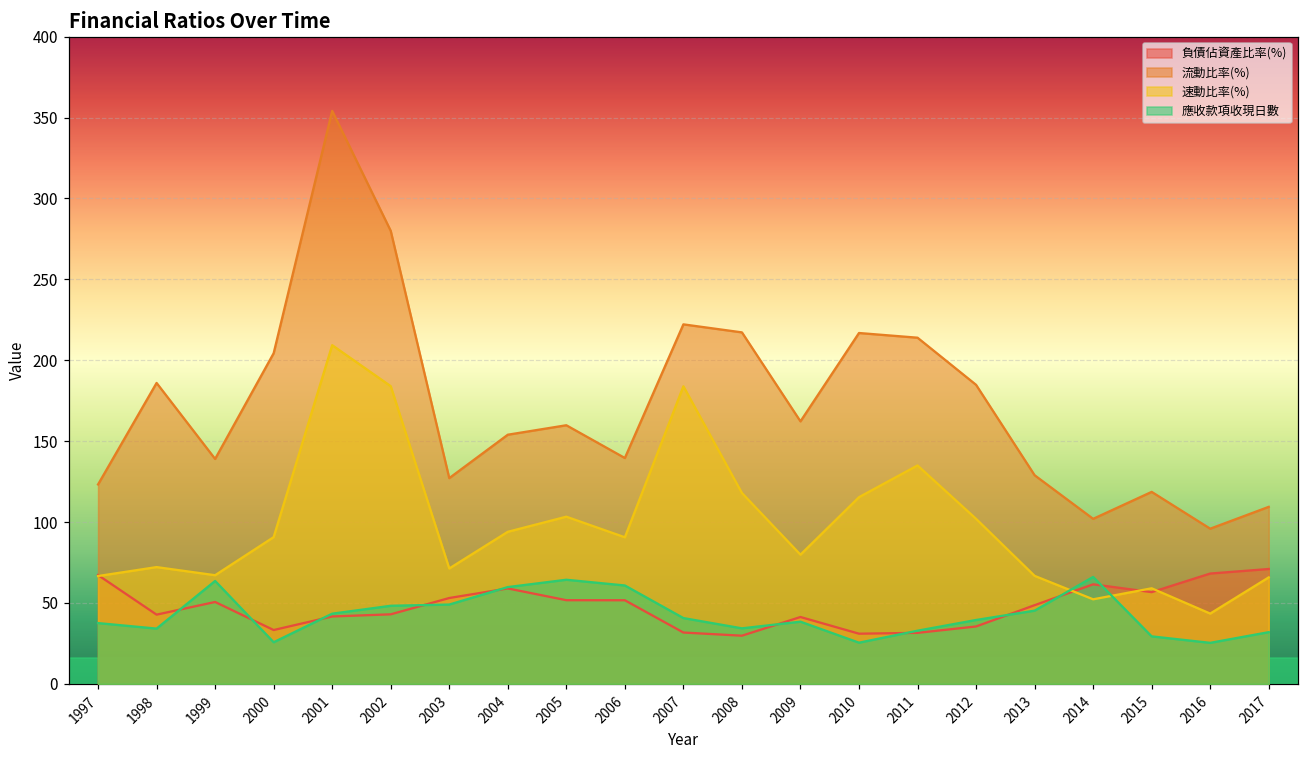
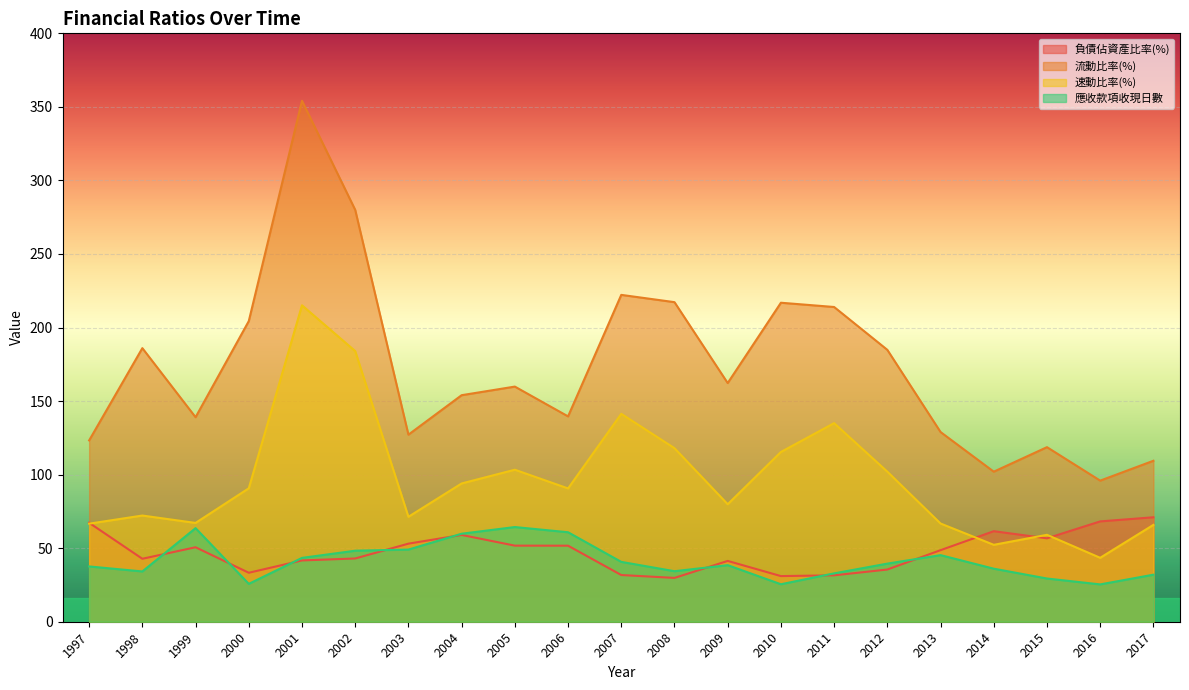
  {
    "速動比率(%)": {
      "1998": 72,
      "1999": 67,
      "2000": 91,
-     "2001": 209,
+     "2001": 215,
      "2002": 184,
      "2003": 71,
      "2004": 94,
      "2005": 103,
      "2006": 91,
-     "2007": 184,
+     "2007": 141,
      "2008": 118,
      "2009": 80,
      "2010": 115,
      "2011": 135,
      "2012": 102,
      "2013": 67,
      "2014": 52,
      "2015": 59,
      "2016": 43,
      "2017": 66
    },
    "應收款項收現日數": {
      "1997": 38,
      "1998": 34,
      "1999": 64,
      "2000": 26,
      "2002": 48,
      "2003": 49,
      "2005": 64,
      "2006": 61,
      "2007": 41,
      "2008": 34,
      "2009": 38,
      "2010": 25,
      "2012": 40,
      "2013": 45,
-     "2014": 66,
+     "2014": 36,
      "2015": 29,
      "2016": 25,
      "2017": 32
    }
  }
